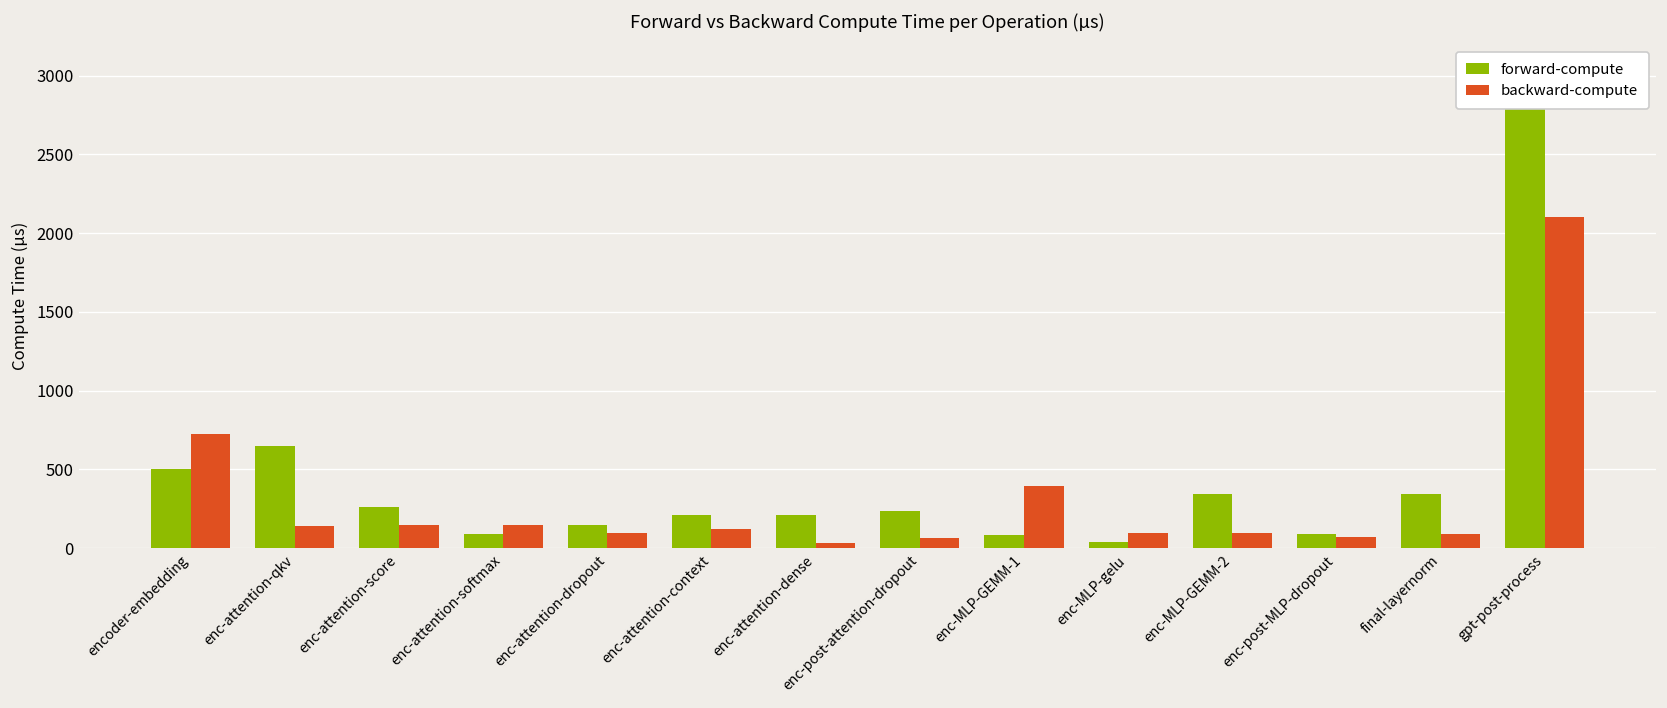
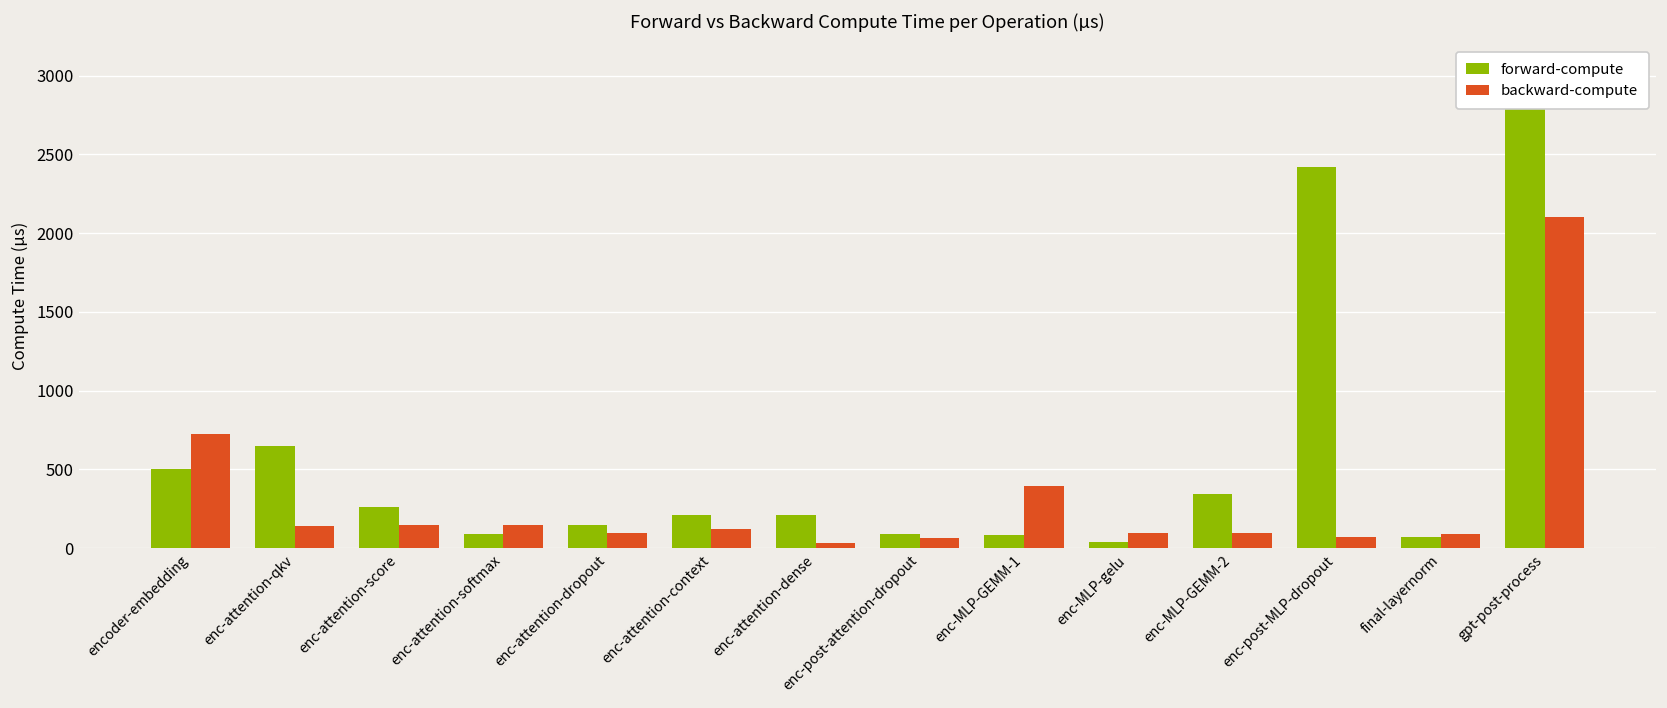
  {
    "forward-compute": {
      "encoder-embedding": 500,
      "enc-attention-qkv": 650,
      "enc-attention-score": 260,
      "enc-attention-softmax": 90,
      "enc-attention-dropout": 150,
      "enc-attention-context": 210,
      "enc-attention-dense": 210,
-     "enc-post-attention-dropout": 240,
+     "enc-post-attention-dropout": 90,
      "enc-MLP-GEMM-1": 90,
      "enc-MLP-gelu": 40,
      "enc-MLP-GEMM-2": 350,
-     "enc-post-MLP-dropout": 90,
-     "final-layernorm": 340
+     "enc-post-MLP-dropout": 2420,
+     "final-layernorm": 70
    },
    "backward-compute": {
      "encoder-embedding": 720,
      "enc-attention-qkv": 140,
      "enc-attention-score": 140,
      "enc-attention-softmax": 150,
      "enc-attention-dropout": 100,
      "enc-attention-context": 120,
      "enc-attention-dense": 30,
      "enc-post-attention-dropout": 70,
      "enc-MLP-GEMM-1": 390,
      "enc-MLP-gelu": 100,
      "enc-MLP-GEMM-2": 100,
      "enc-post-MLP-dropout": 70,
      "final-layernorm": 90,
      "gpt-post-process": 2100
    }
  }
